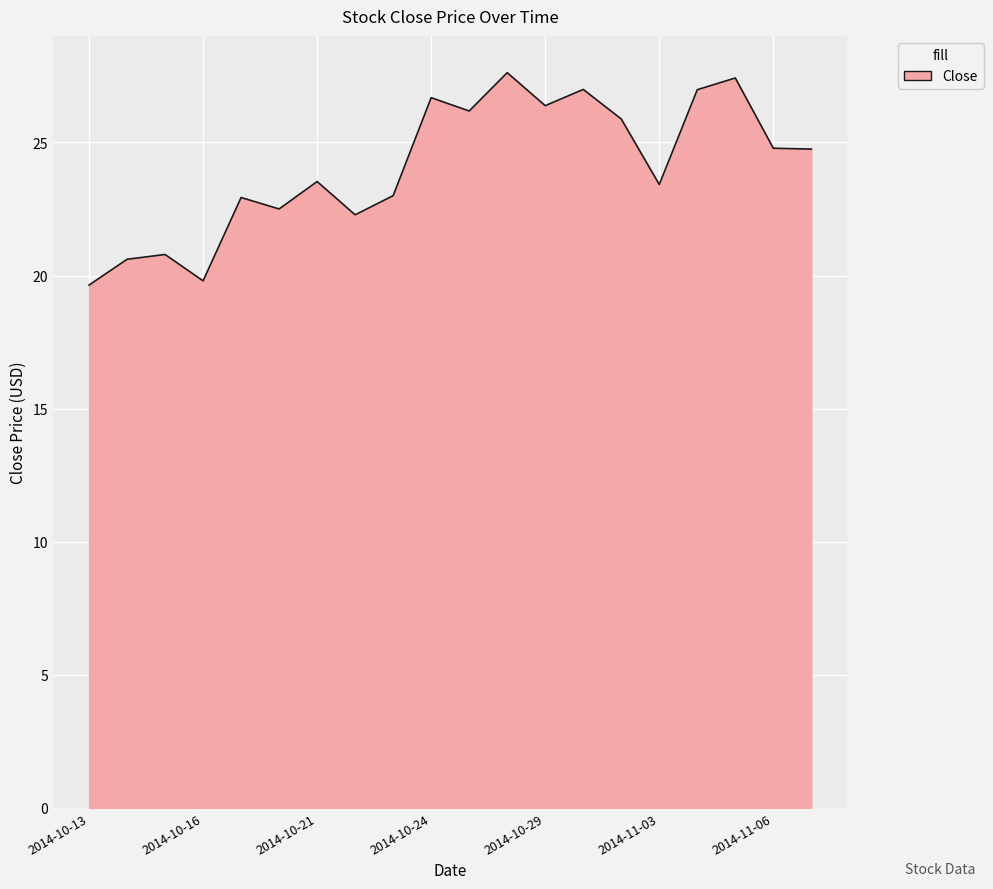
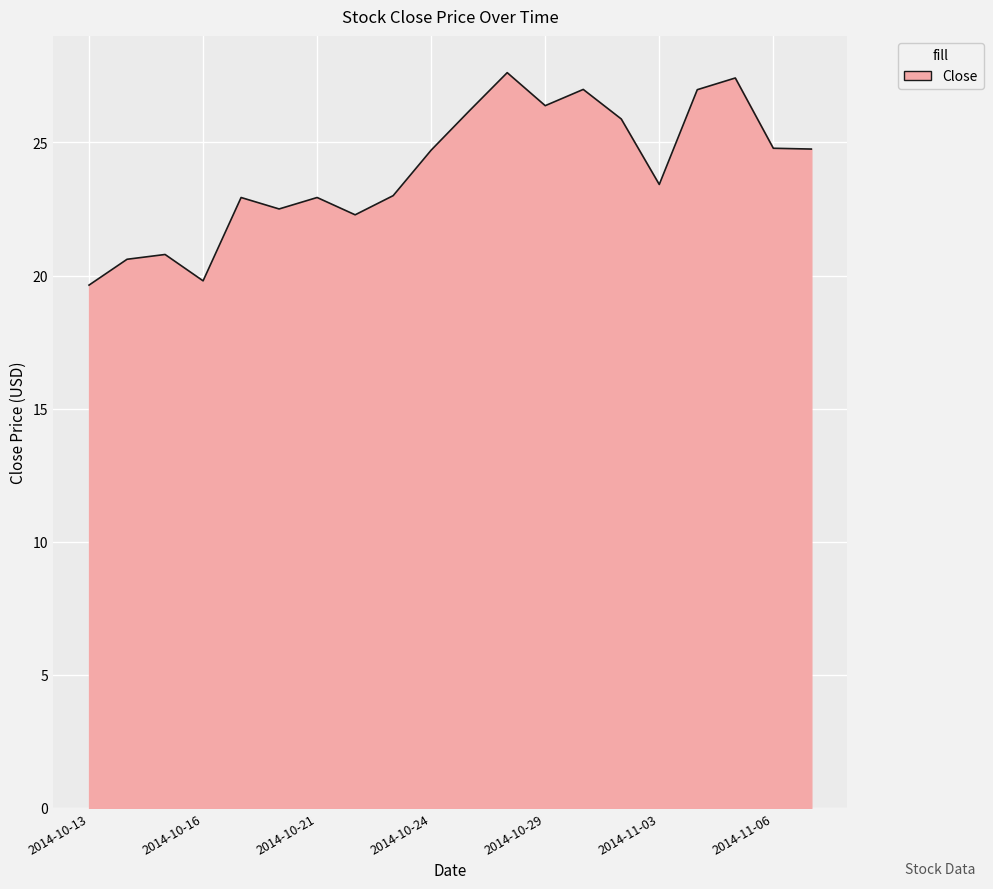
  {
    "2014-10-13": 19.6,
    "2014-10-16": 19.8,
-   "2014-10-21": 23.5,
-   "2014-10-24": 26.7,
+   "2014-10-21": 22.9,
+   "2014-10-24": 24.7,
    "2014-10-29": 26.4,
    "2014-11-03": 23.4,
    "2014-11-06": 24.8
  }
